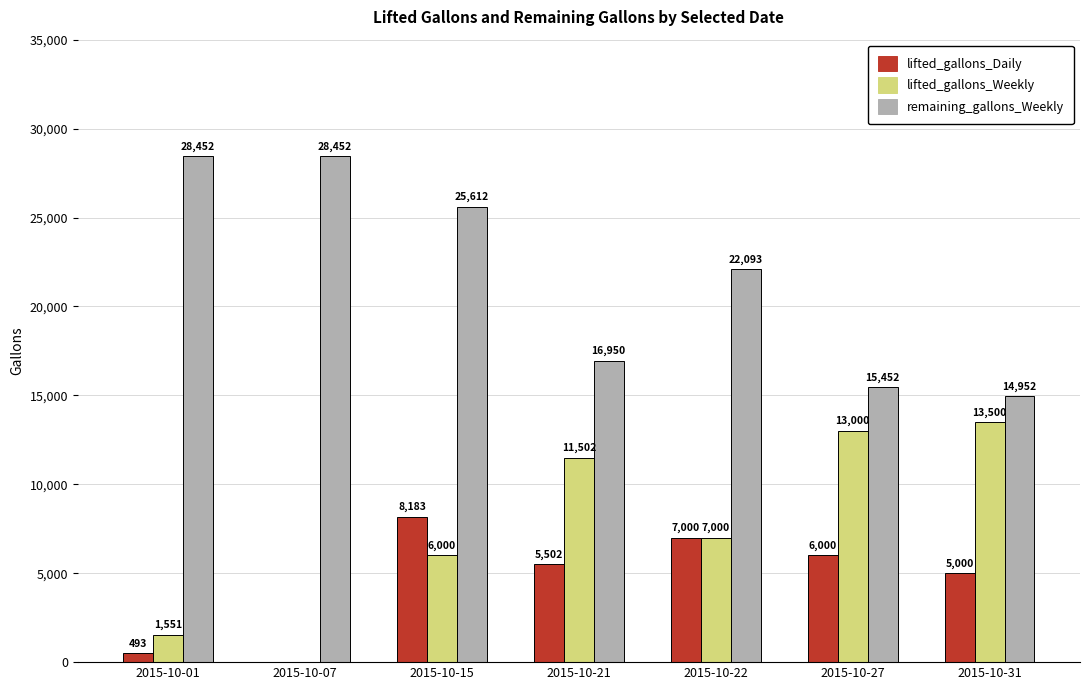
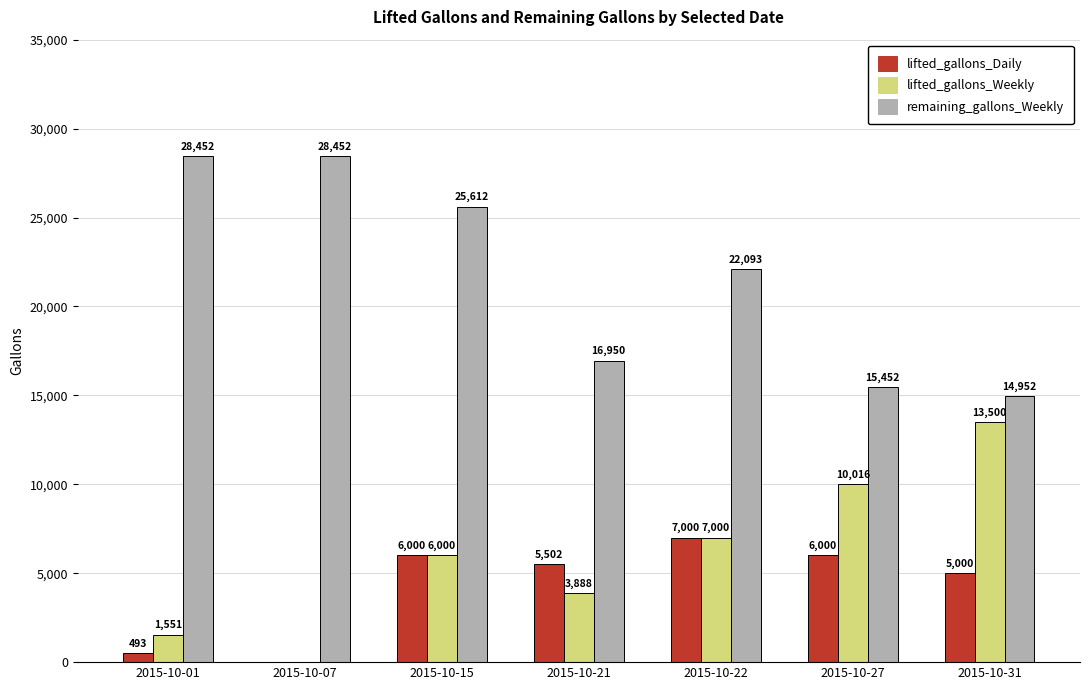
  {
    "lifted_gallons_Daily": {
      "2015-10-01": "493",
-     "2015-10-15": "8,183",
+     "2015-10-15": "6,000",
      "2015-10-21": "5,502",
      "2015-10-22": "7,000",
      "2015-10-27": "6,000",
      "2015-10-31": "5,000"
    },
    "lifted_gallons_Weekly": {
      "2015-10-01": "1,551",
      "2015-10-15": "6,000",
-     "2015-10-21": "11,502",
+     "2015-10-21": "3,888",
      "2015-10-22": "7,000",
-     "2015-10-27": "13,000",
+     "2015-10-27": "10,016",
      "2015-10-31": "13,500"
    },
    "remaining_gallons_Weekly": {
      "2015-10-01": "28,452",
      "2015-10-07": "28,452",
      "2015-10-15": "25,612",
      "2015-10-21": "16,950",
      "2015-10-22": "22,093",
      "2015-10-27": "15,452",
      "2015-10-31": "14,952"
    }
  }
